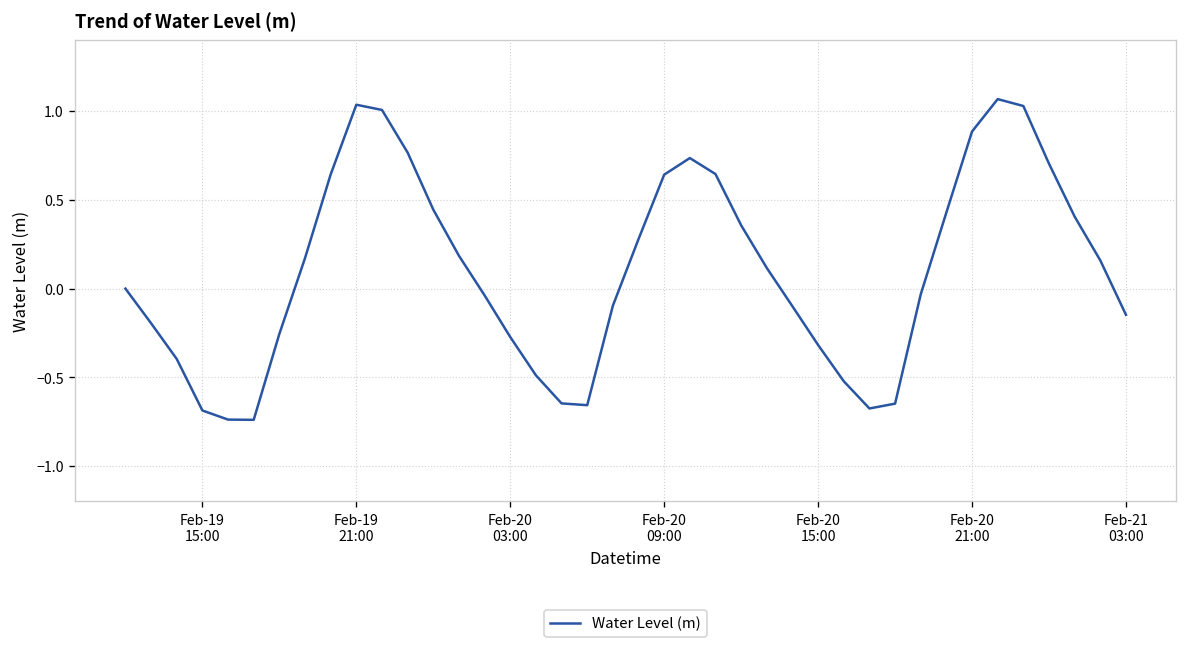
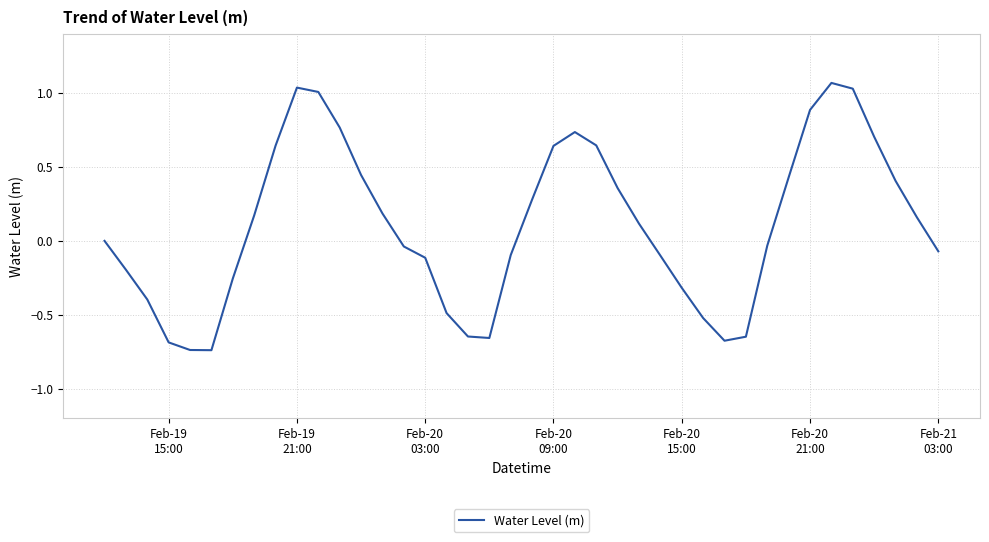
  {
    "Feb-19 15:00": -0.69,
    "Feb-19 21:00": 1.04,
-   "Feb-20 03:00": -0.27,
+   "Feb-20 03:00": -0.11,
    "Feb-20 09:00": 0.64,
    "Feb-20 15:00": -0.32,
    "Feb-20 21:00": 0.89,
-   "Feb-21 03:00": -0.15
+   "Feb-21 03:00": -0.07
  }
